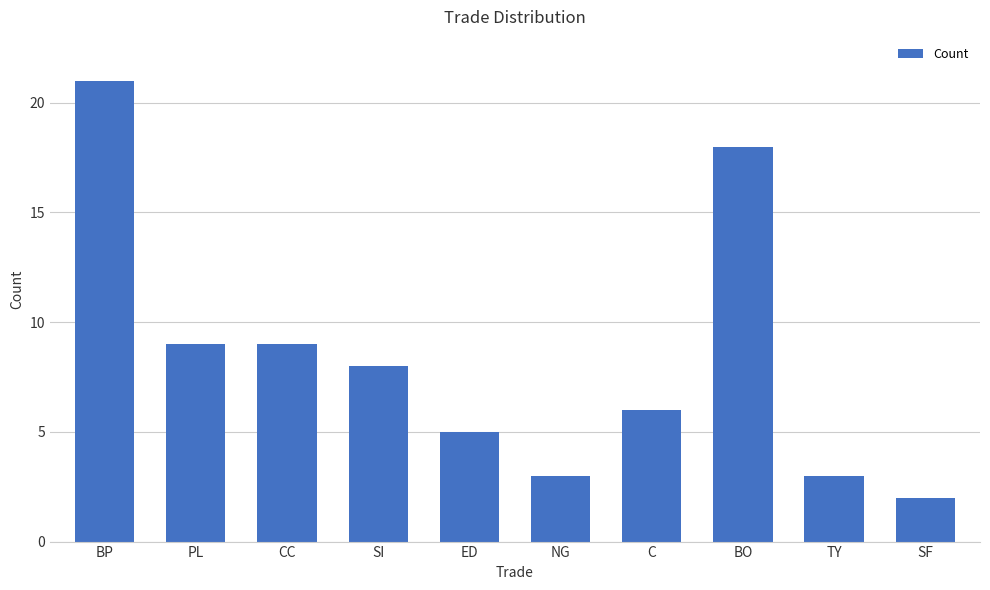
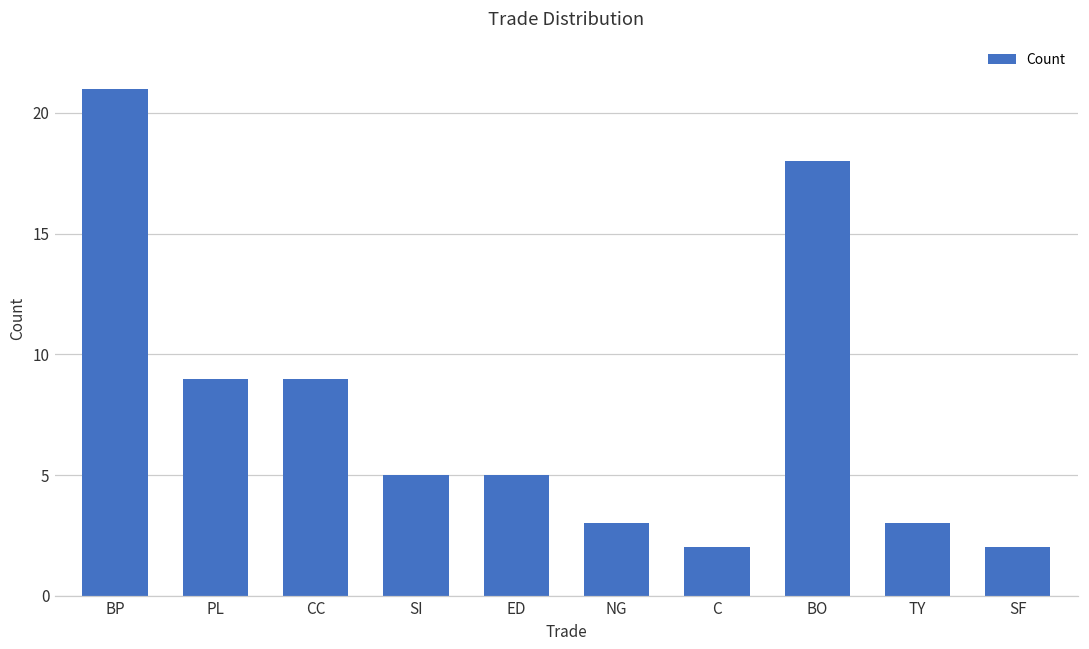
  {
    "BP": 21,
    "PL": 9,
    "CC": 9,
-   "SI": 8,
+   "SI": 5,
    "ED": 5,
    "NG": 3,
-   "C": 6,
+   "C": 2,
    "BO": 18,
    "TY": 3,
    "SF": 2
  }
